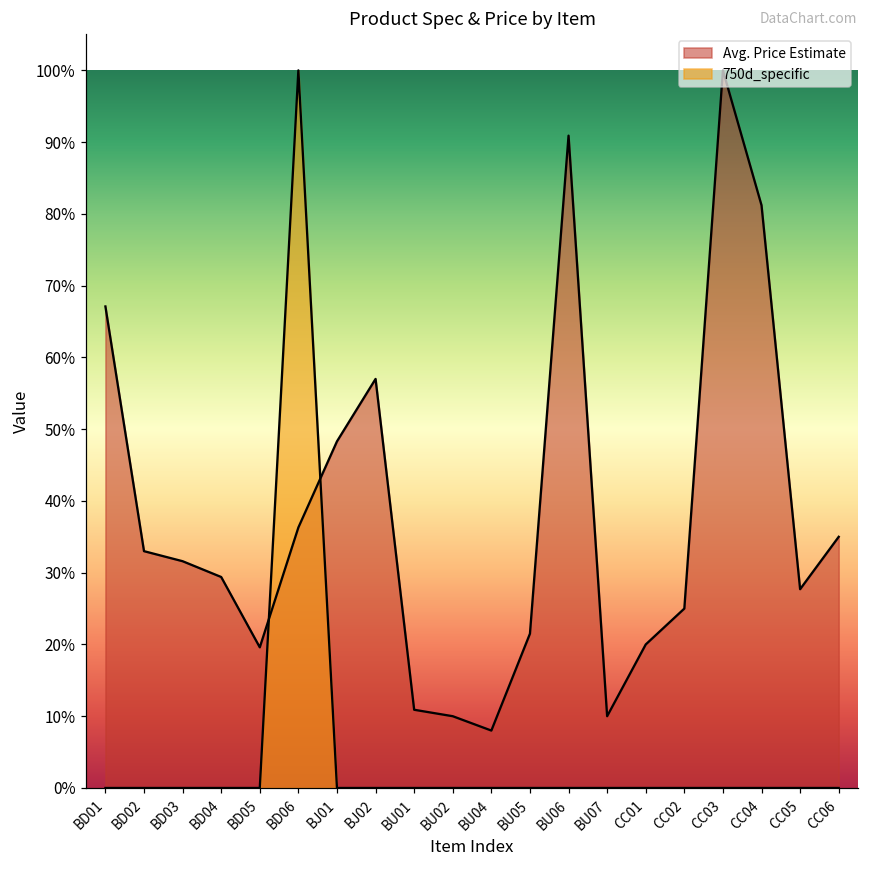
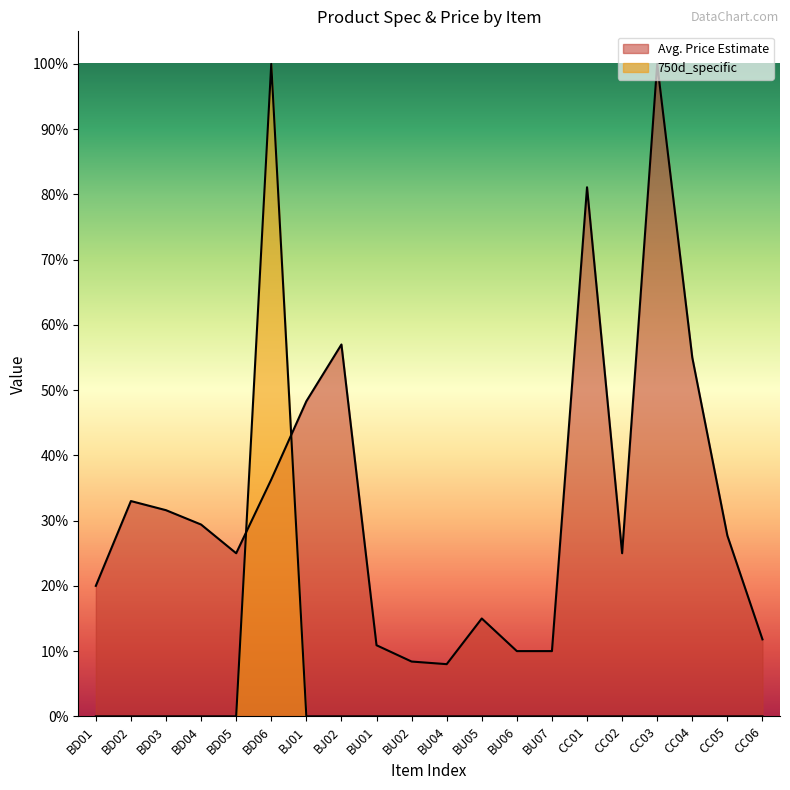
  {
    "Avg. Price Estimate": {
-     "BD01": "67%",
+     "BD01": "20%",
      "BD02": "33%",
      "BD03": "32%",
      "BD04": "29%",
-     "BD05": "20%",
+     "BD05": "25%",
      "BD06": "36%",
      "BJ01": "48%",
      "BJ02": "57%",
      "BU01": "11%",
-     "BU02": "10%",
+     "BU02": "8%",
      "BU04": "8%",
-     "BU05": "22%",
-     "BU06": "91%",
+     "BU05": "15%",
+     "BU06": "10%",
      "BU07": "10%",
-     "CC01": "20%",
+     "CC01": "81%",
      "CC02": "25%",
-     "CC04": "81%",
+     "CC04": "55%",
      "CC05": "28%",
-     "CC06": "35%"
+     "CC06": "12%"
    },
    "750d_specific": {
      "BD01": "0%",
      "BD02": "0%",
      "BD03": "0%",
      "BD04": "0%",
      "BD05": "0%",
      "BD06": "100%",
      "BJ01": "0%",
      "BJ02": "0%",
      "BU01": "0%",
      "BU02": "0%",
      "BU04": "0%",
      "BU05": "0%",
      "BU06": "0%",
      "BU07": "0%",
      "CC01": "0%",
      "CC02": "0%",
      "CC03": "0%",
      "CC04": "0%",
      "CC05": "0%",
      "CC06": "0%"
    }
  }
